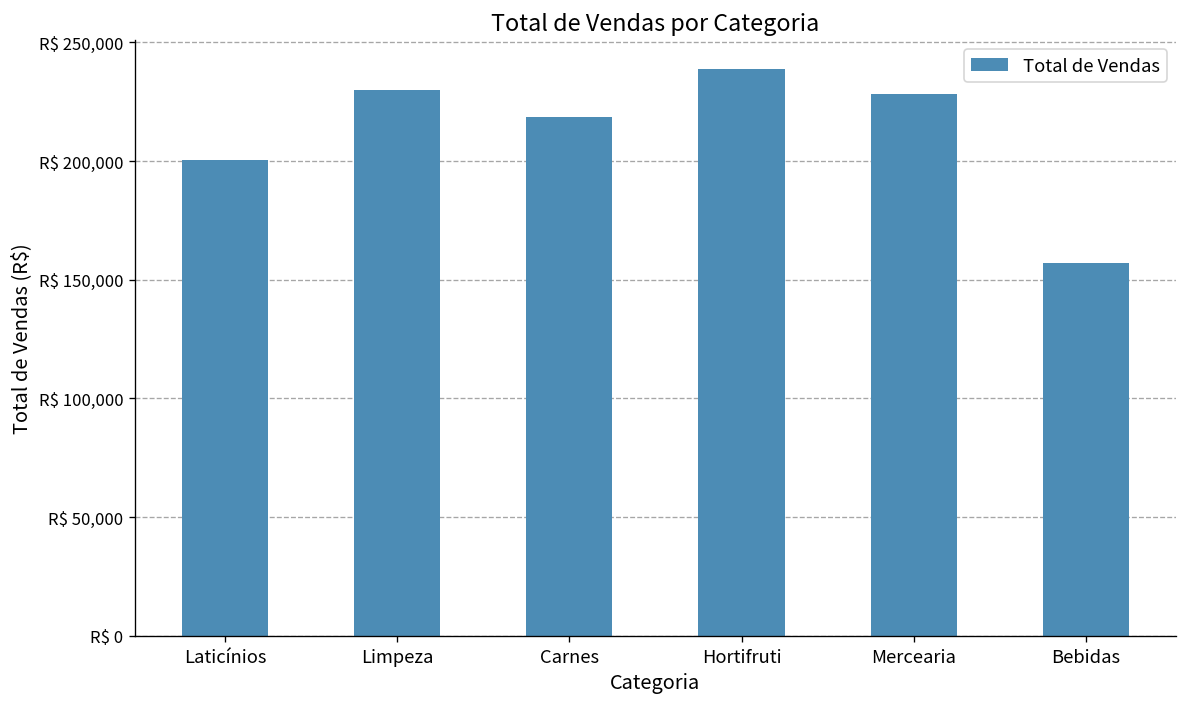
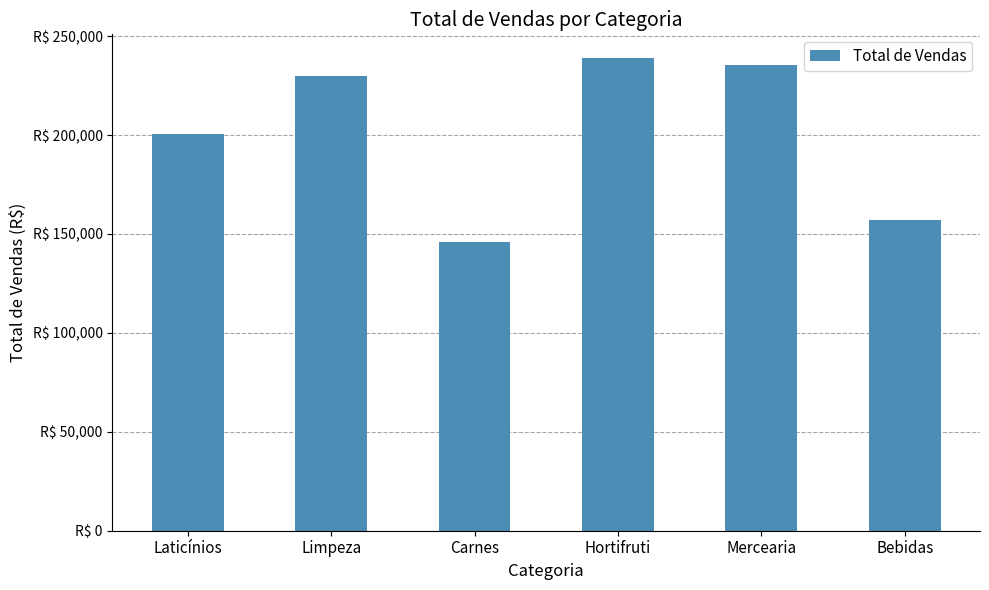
  {
    "Laticínios": "R$ 201,000",
    "Limpeza": "R$ 230,000",
-   "Carnes": "R$ 219,000",
+   "Carnes": "R$ 146,000",
    "Hortifruti": "R$ 239,000",
-   "Mercearia": "R$ 228,000",
+   "Mercearia": "R$ 236,000",
    "Bebidas": "R$ 157,000"
  }
